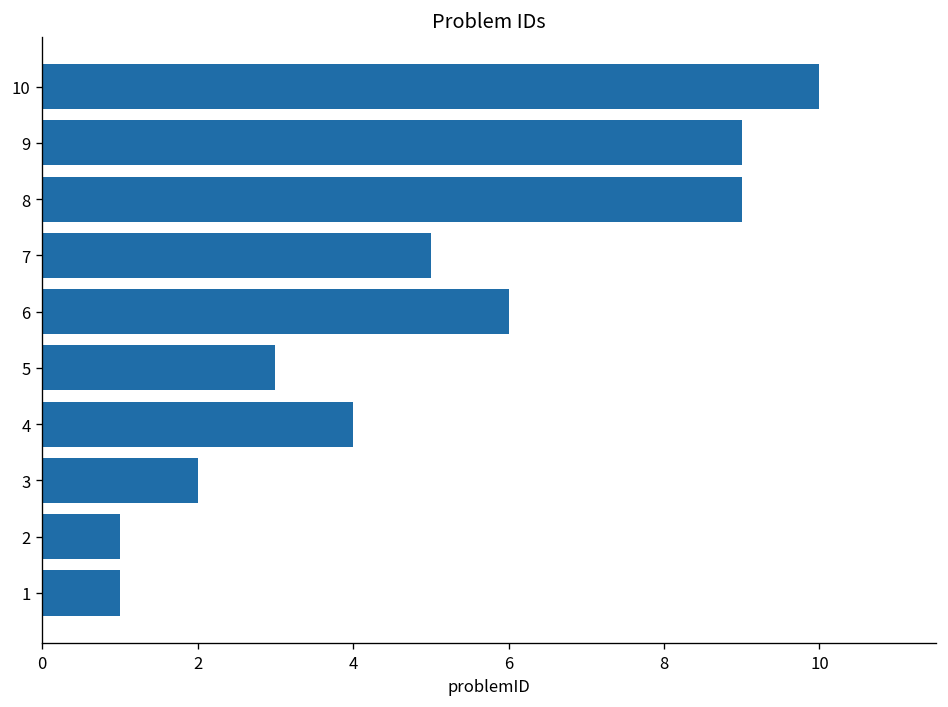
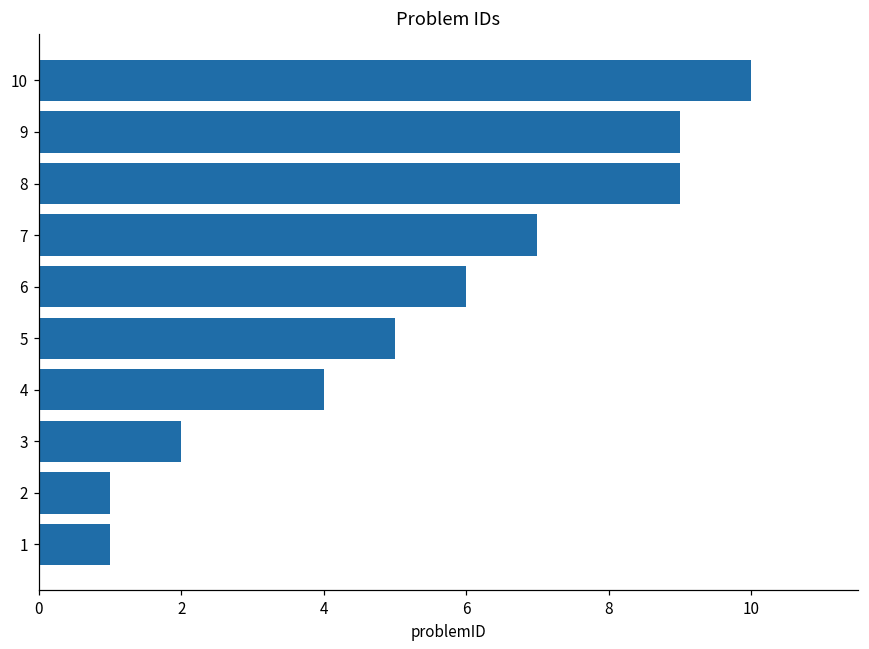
  {
    "10": 10,
    "9": 9,
    "8": 9,
-   "7": 5,
+   "7": 7,
    "6": 6,
-   "5": 3,
+   "5": 5,
    "4": 4,
    "3": 2,
    "2": 1,
    "1": 1
  }
